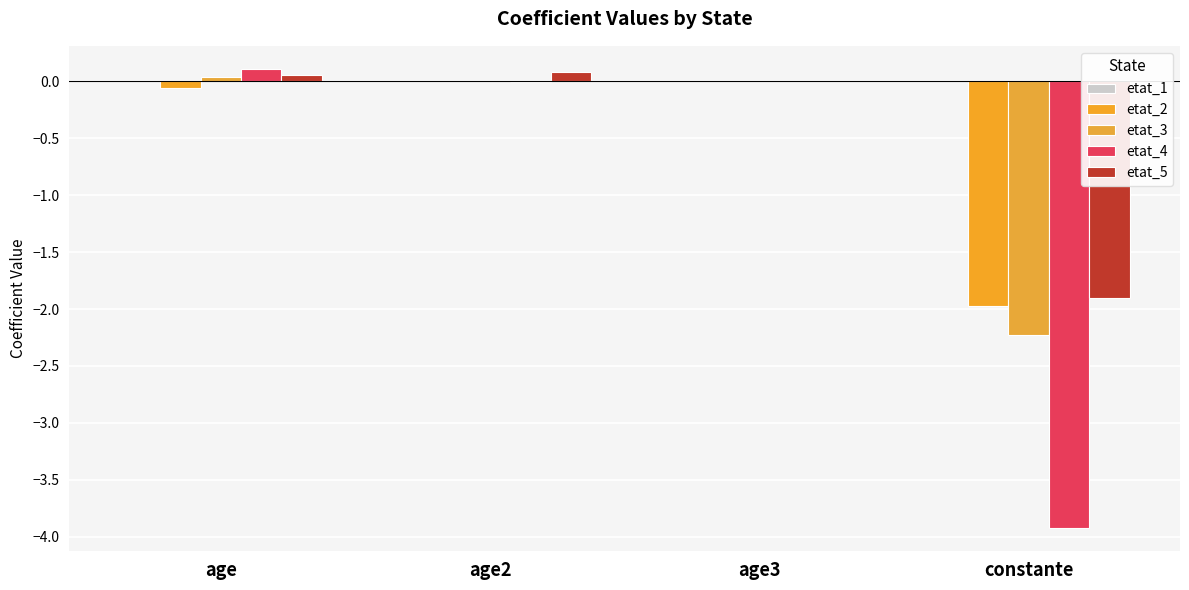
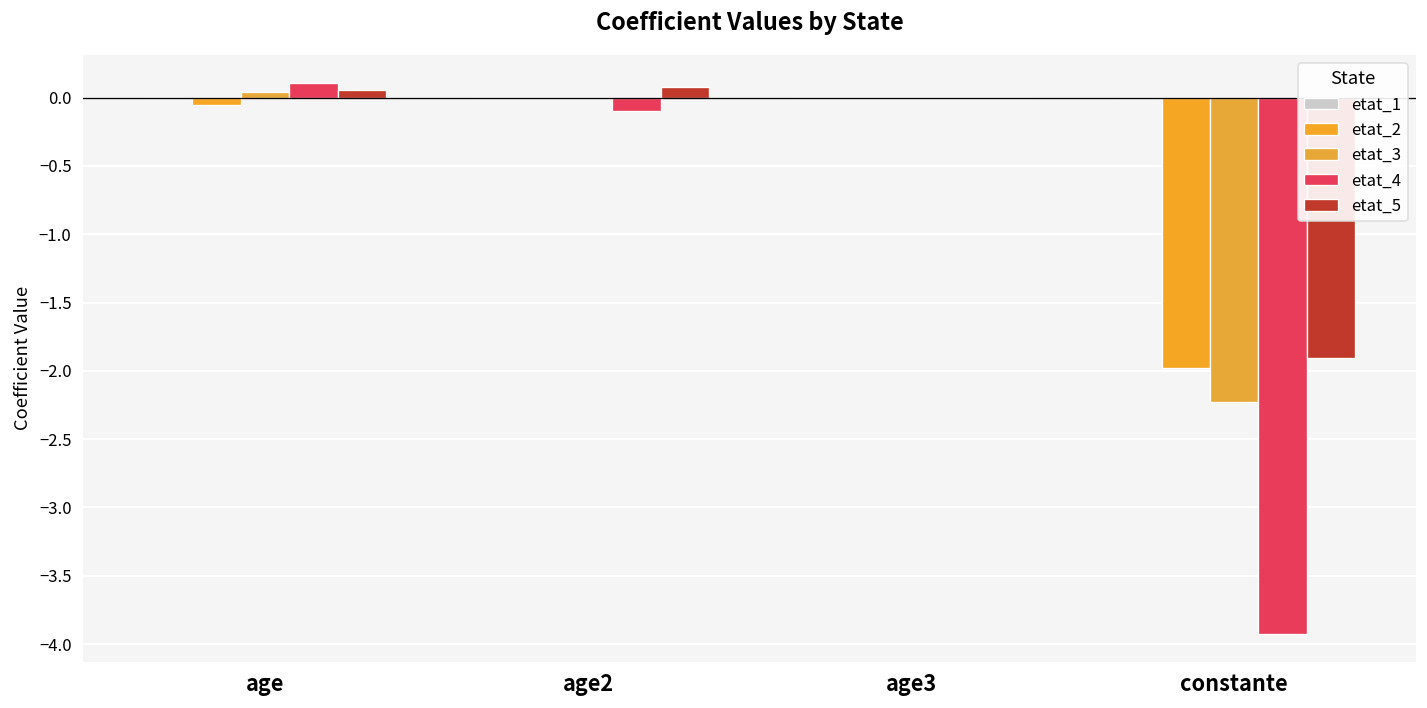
  {
    "etat_1": {
      "age": 0.00,
      "age2": 0.00,
      "age3": 0.00,
      "constante": 0.00
    },
    "etat_4": {
      "age": 0.11,
-     "age2": 0.00,
+     "age2": -0.10,
      "constante": -3.93
    },
    "etat_5": {
      "age": 0.06,
      "age2": 0.08,
      "constante": -1.91
    }
  }
